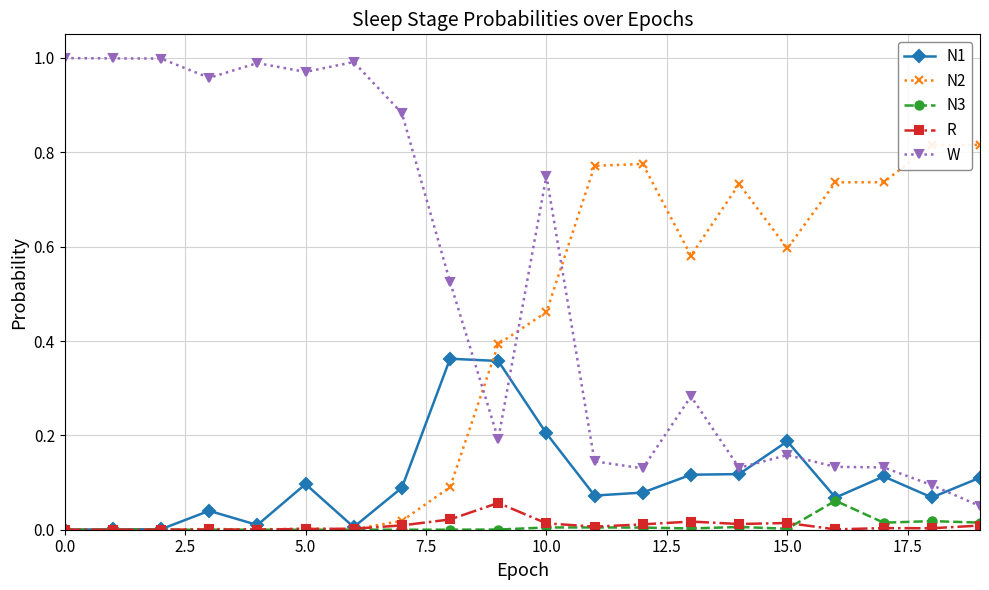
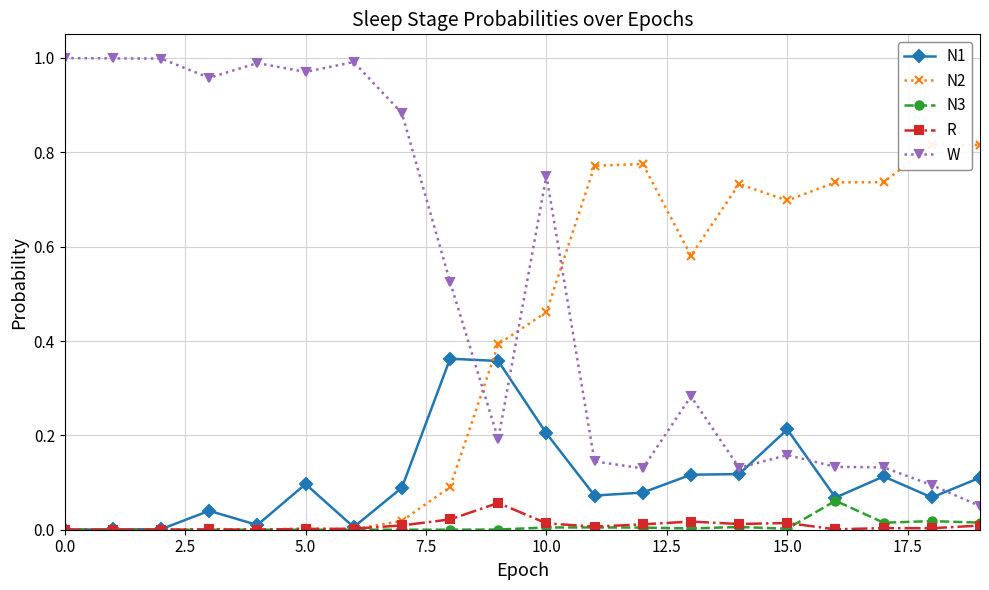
  {
    "N1": {
      "5.0": 0.10,
      "10.0": 0.20,
-     "15.0": 0.19
+     "15.0": 0.21
    },
    "N2": {
      "10.0": 0.46,
-     "15.0": 0.60
+     "15.0": 0.70
    },
    "N3": {
      "10.0": 0.00,
      "15.0": 0.00
    },
    "R": {
      "10.0": 0.01,
      "15.0": 0.01
    },
    "W": {
      "0.0": 1.00,
      "5.0": 0.97,
      "10.0": 0.75,
      "15.0": 0.16
    }
  }
